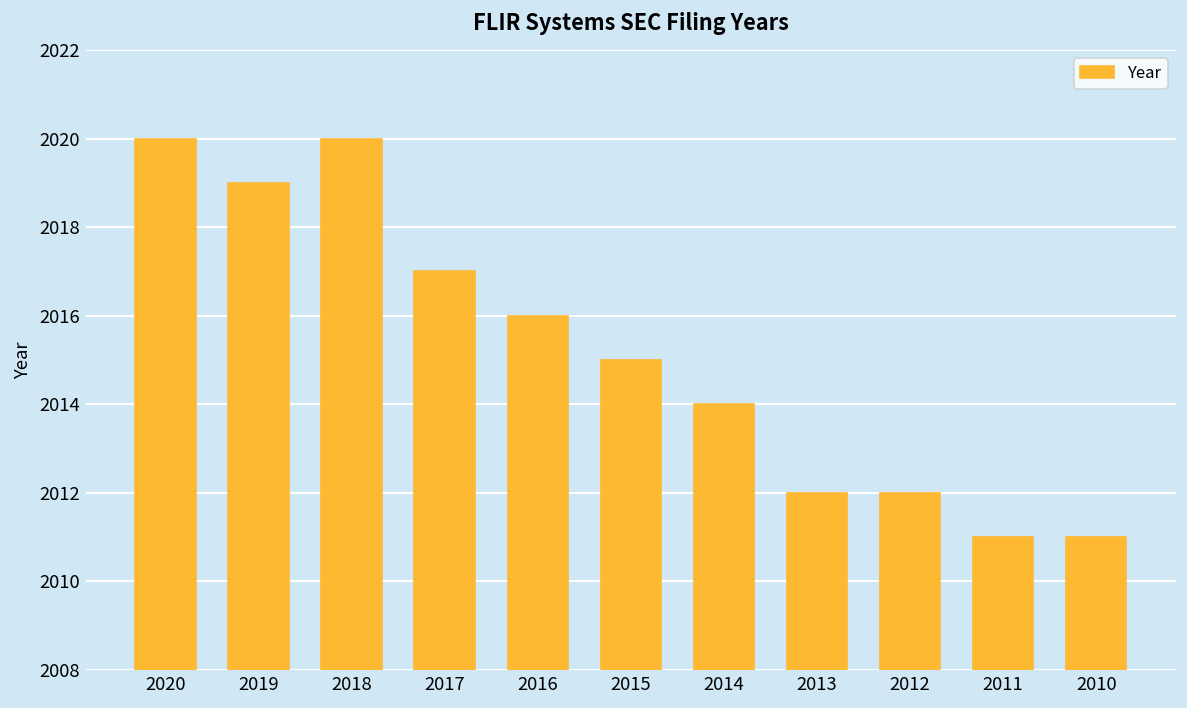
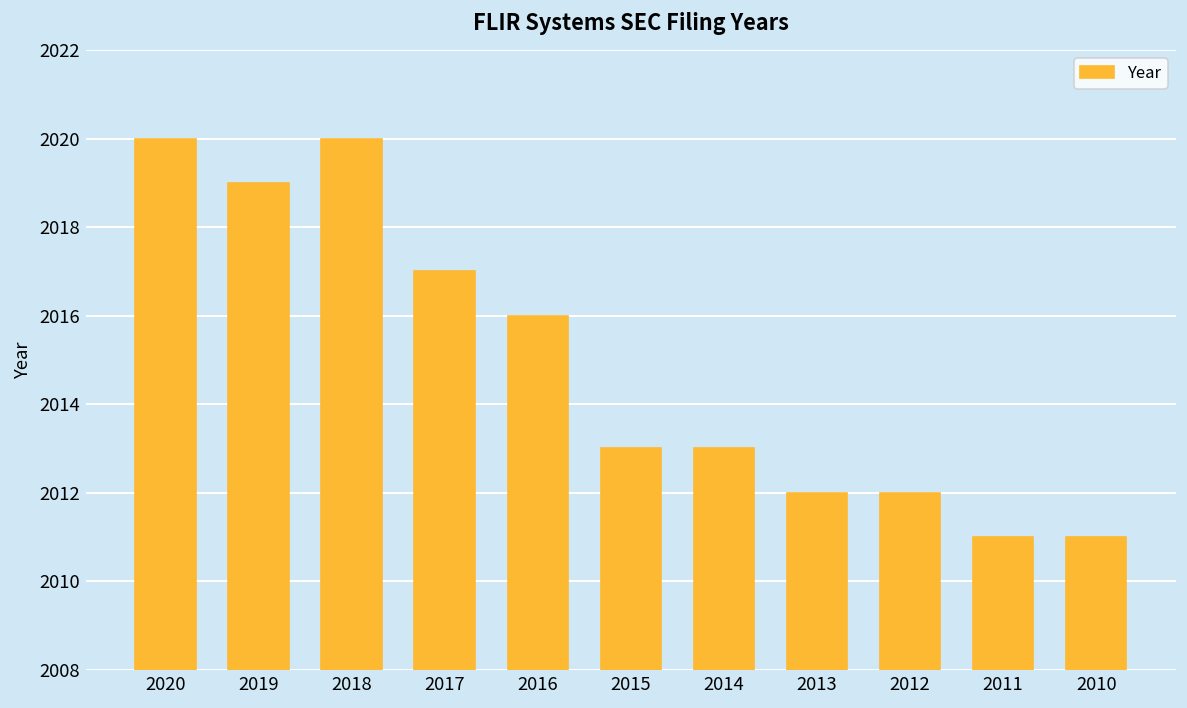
  {
    "2020": 2020,
    "2019": 2019,
    "2018": 2020,
    "2017": 2017,
    "2016": 2016,
-   "2015": 2015,
-   "2014": 2014,
+   "2015": 2013,
+   "2014": 2013,
    "2013": 2012,
    "2012": 2012,
    "2011": 2011,
    "2010": 2011
  }
